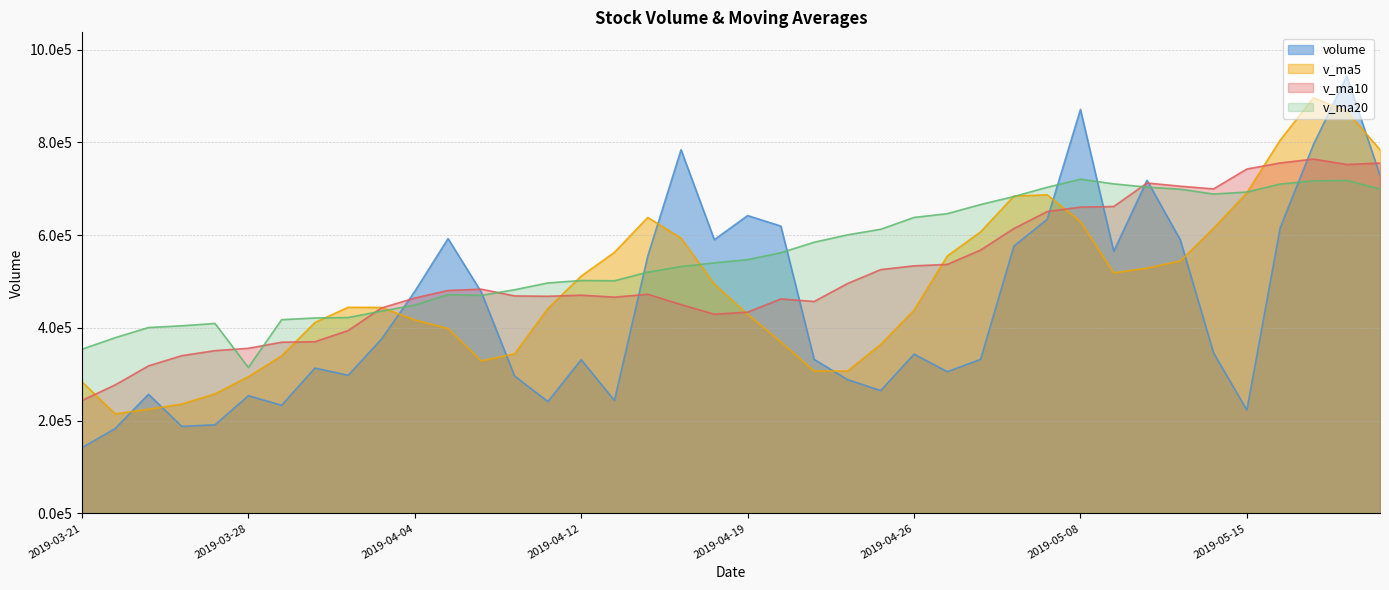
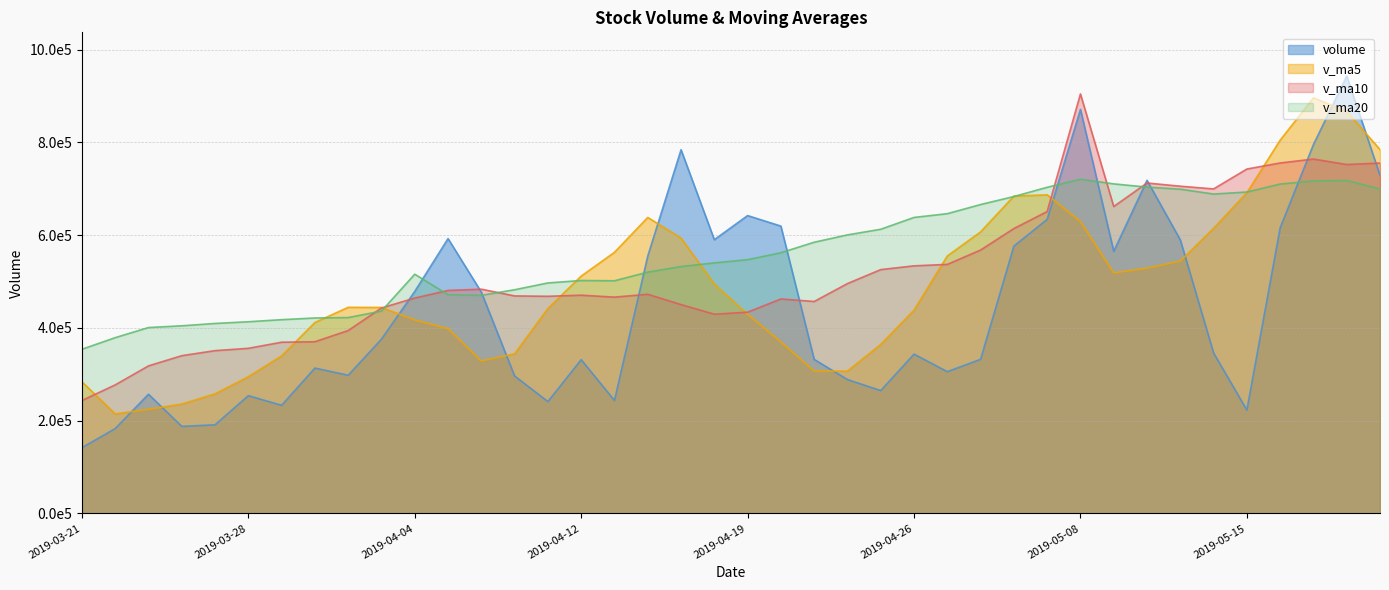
  {
    "volume": {
      "2019-03-21": 140000,
      "2019-03-28": 250000,
      "2019-04-04": 480000,
      "2019-04-12": 330000,
      "2019-04-19": 640000,
      "2019-04-26": 340000,
      "2019-05-08": 870000,
      "2019-05-15": 220000
    },
    "v_ma5": {
      "2019-03-21": 280000,
      "2019-03-28": 290000,
      "2019-04-04": 420000,
      "2019-04-12": 510000,
      "2019-04-26": 440000,
      "2019-05-08": 630000
    },
    "v_ma10": {
      "2019-03-21": 240000,
      "2019-03-28": 360000,
      "2019-04-04": 460000,
      "2019-04-12": 470000,
      "2019-04-26": 530000,
-     "2019-05-08": 660000,
+     "2019-05-08": 900000,
      "2019-05-15": 740000
    },
    "v_ma20": {
      "2019-03-21": 350000,
-     "2019-03-28": 310000,
-     "2019-04-04": 450000,
+     "2019-03-28": 410000,
+     "2019-04-04": 520000,
      "2019-04-12": 500000,
      "2019-04-19": 550000,
      "2019-04-26": 640000,
      "2019-05-08": 720000
    }
  }
